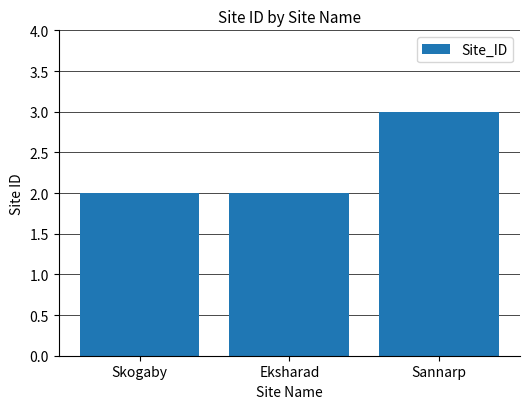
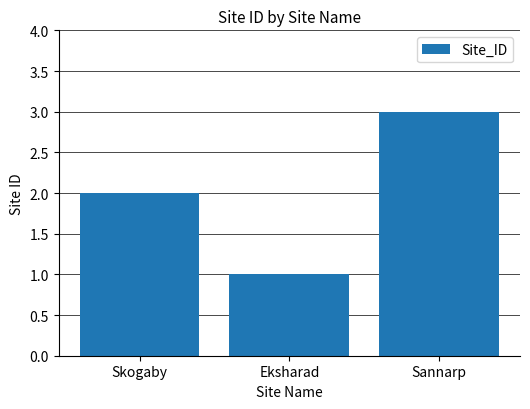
  {
    "Skogaby": 2,
-   "Eksharad": 2,
+   "Eksharad": 1,
    "Sannarp": 3
  }
